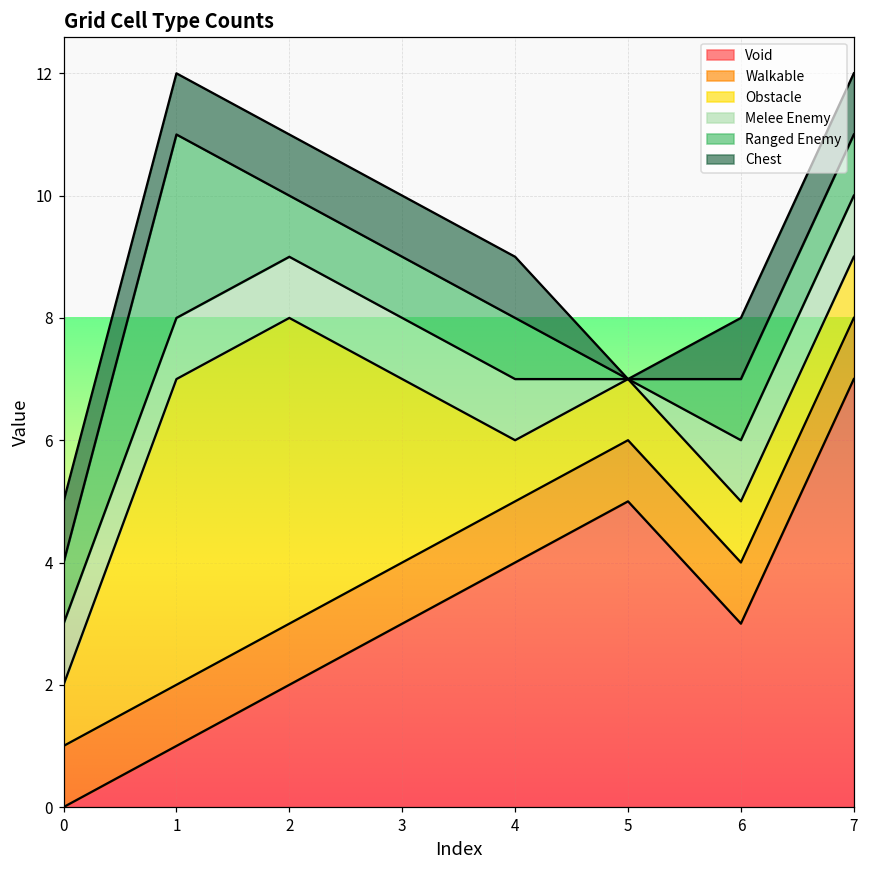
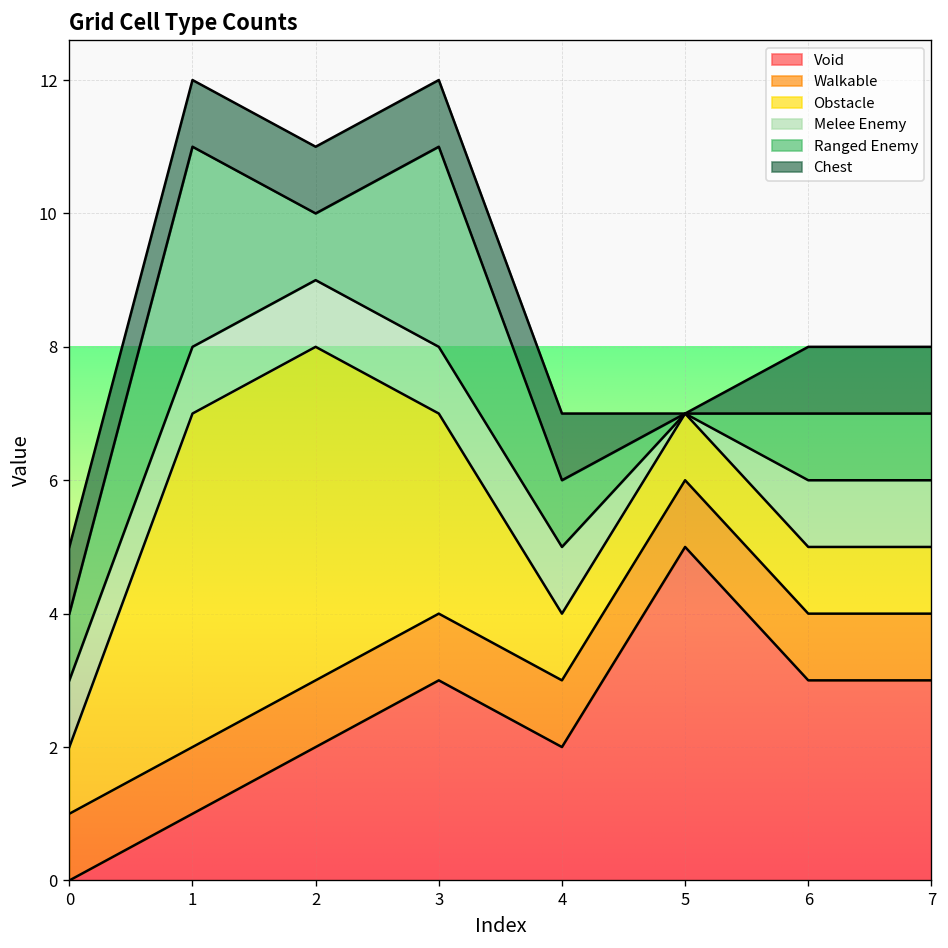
  {
    "Void": {
      "0": 0,
      "1": 1,
      "2": 2,
      "3": 3,
-     "4": 4,
+     "4": 2,
      "5": 5,
      "6": 3,
-     "7": 7
+     "7": 3
    },
    "Walkable": {
      "0": 1,
      "1": 1,
      "2": 1,
      "3": 1,
      "4": 1,
      "5": 1,
      "6": 1,
      "7": 1
    },
    "Obstacle": {
      "0": 1,
      "1": 5,
      "2": 5,
      "3": 3,
      "4": 1,
      "6": 1,
      "7": 1
    },
    "Melee Enemy": {
      "0": 1,
      "1": 1,
      "2": 1,
      "3": 1,
      "4": 1,
      "6": 1,
      "7": 1
    },
    "Ranged Enemy": {
      "0": 1,
      "1": 3,
      "2": 1,
-     "3": 1,
+     "3": 3,
      "4": 1,
      "6": 1,
      "7": 1
    },
    "Chest": {
      "0": 1,
      "1": 1,
      "2": 1,
      "3": 1,
      "4": 1,
      "6": 1,
      "7": 1
    }
  }
